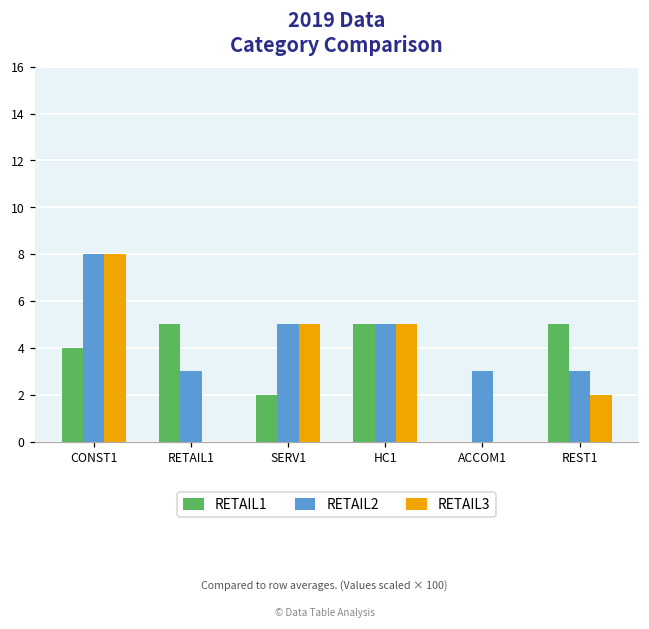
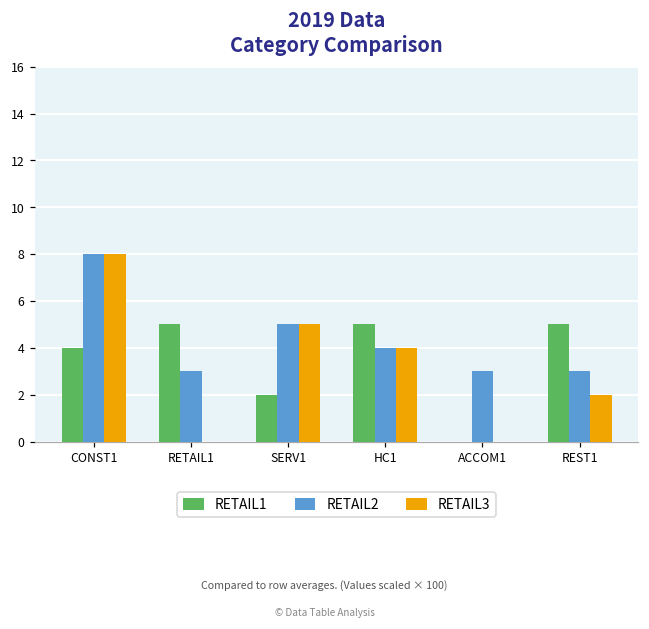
  {
    "RETAIL1": {
      "CONST1": 4.0,
      "RETAIL1": 5.0,
      "SERV1": 2.0,
      "HC1": 5.0,
      "ACCOM1": 0.0,
      "REST1": 5.0
    },
    "RETAIL2": {
      "CONST1": 8.0,
      "RETAIL1": 3.0,
      "SERV1": 5.0,
-     "HC1": 5.0,
+     "HC1": 4.0,
      "ACCOM1": 3.0,
      "REST1": 3.0
    },
    "RETAIL3": {
      "CONST1": 8.0,
      "RETAIL1": 0.0,
      "SERV1": 5.0,
-     "HC1": 5.0,
+     "HC1": 4.0,
      "ACCOM1": 0.0,
      "REST1": 2.0
    }
  }
